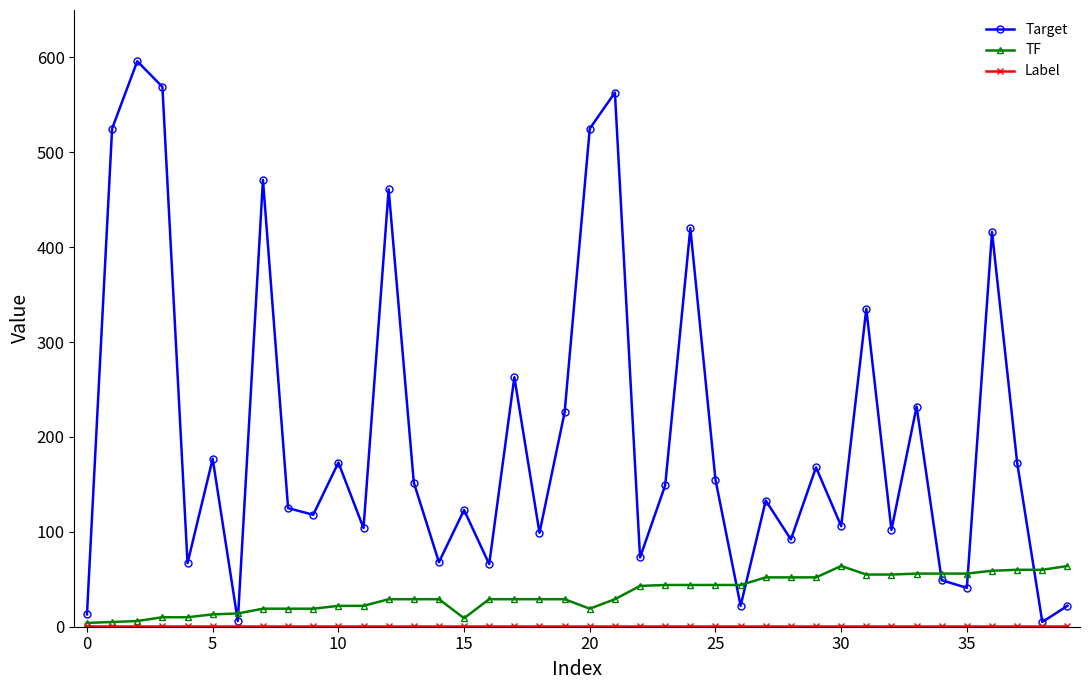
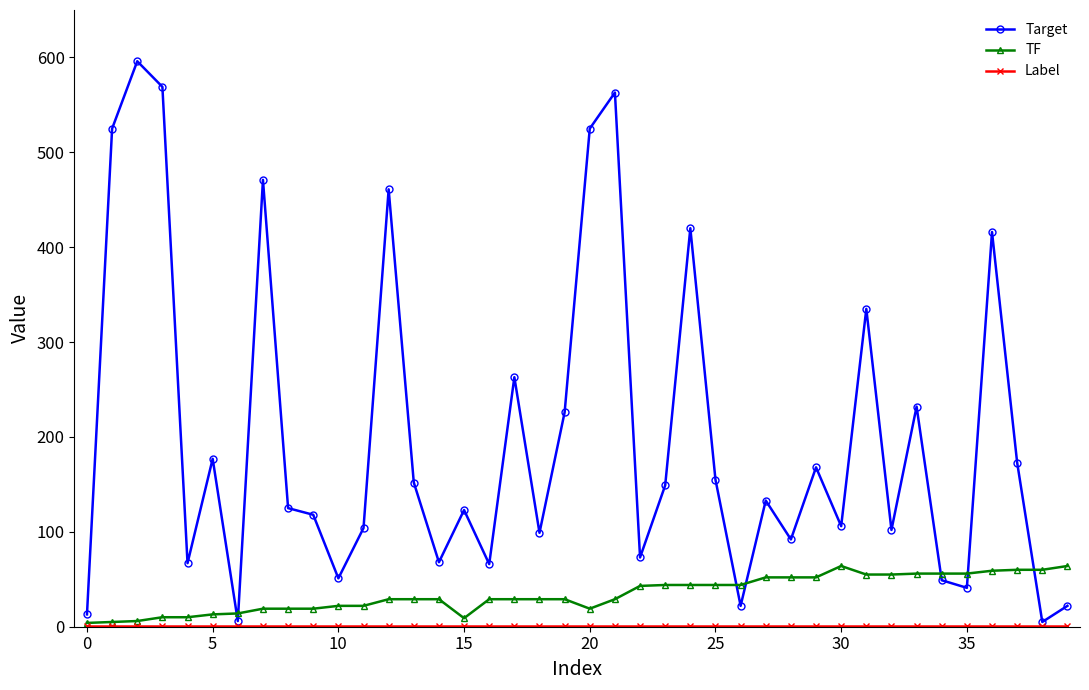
  {
    "Target": {
      "0": 10,
      "5": 180,
-     "10": 170,
+     "10": 50,
      "15": 120,
      "20": 530,
      "25": 160,
      "30": 110,
      "35": 40
    },
    "TF": {
      "0": 0,
      "5": 10,
      "10": 20,
      "15": 10,
      "20": 20,
      "25": 40,
      "30": 60,
      "35": 60
    },
    "Label": {
      "0": 0,
      "5": 0,
      "10": 0,
      "15": 0,
      "20": 0,
      "25": 0,
      "30": 0,
      "35": 0
    }
  }
